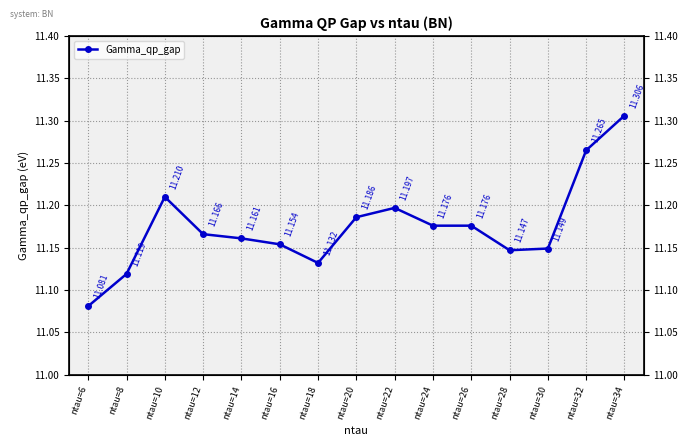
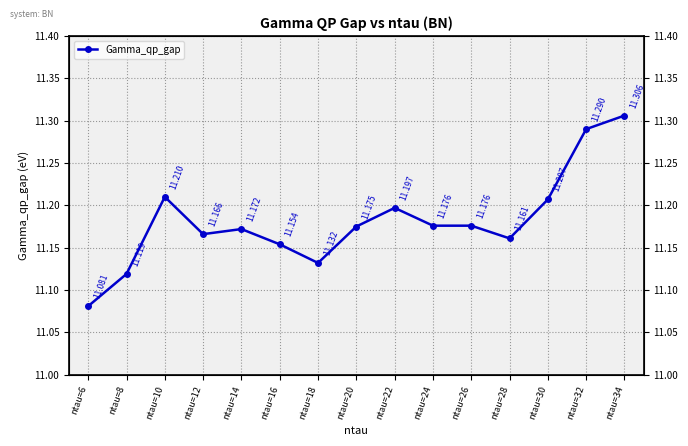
  {
    "ntau=6": 11.081,
    "ntau=8": 11.119,
    "ntau=10": 11.210,
    "ntau=12": 11.166,
-   "ntau=14": 11.161,
+   "ntau=14": 11.172,
    "ntau=16": 11.154,
    "ntau=18": 11.132,
-   "ntau=20": 11.186,
+   "ntau=20": 11.175,
    "ntau=22": 11.197,
    "ntau=24": 11.176,
    "ntau=26": 11.176,
-   "ntau=28": 11.147,
-   "ntau=30": 11.149,
-   "ntau=32": 11.265,
+   "ntau=28": 11.161,
+   "ntau=30": 11.207,
+   "ntau=32": 11.290,
    "ntau=34": 11.306
  }
